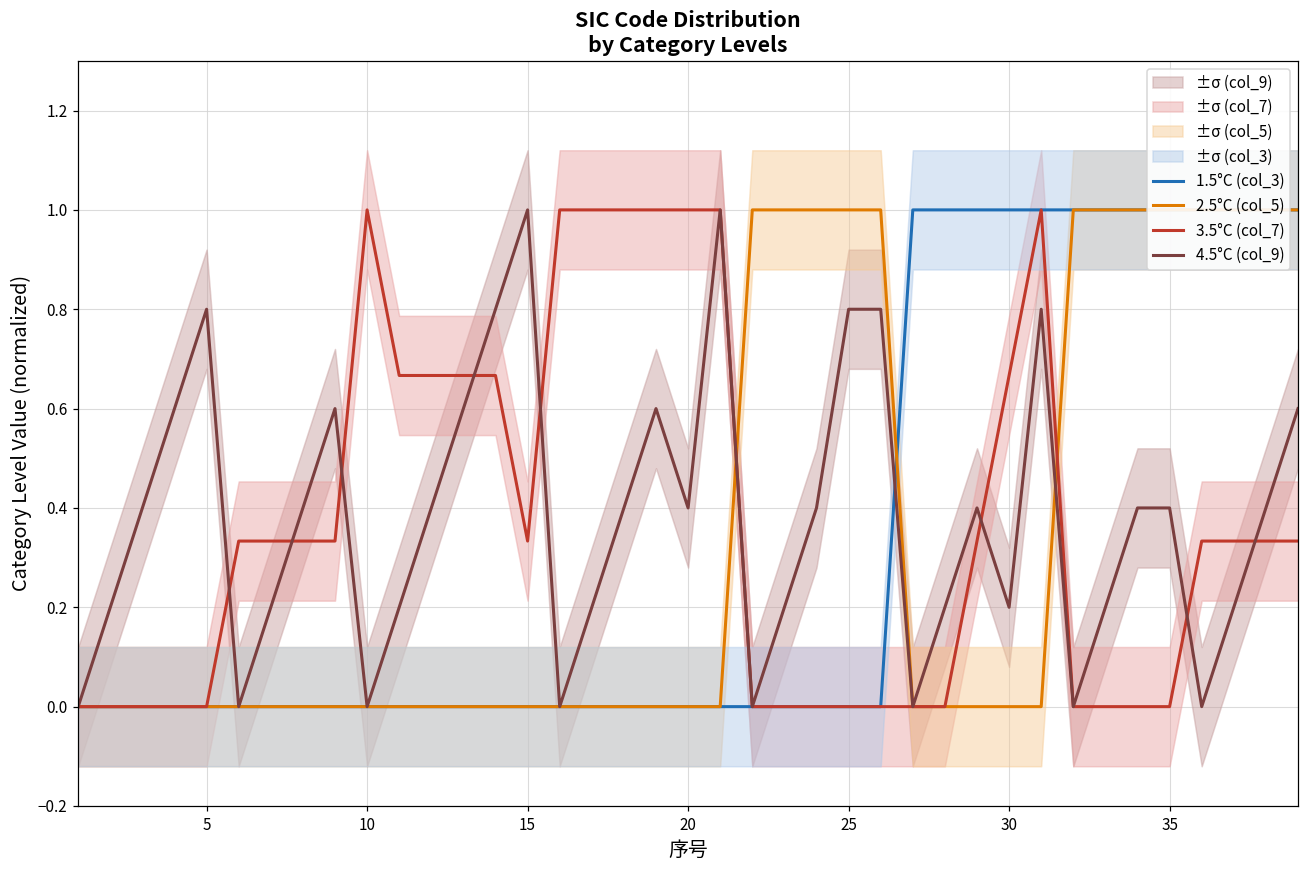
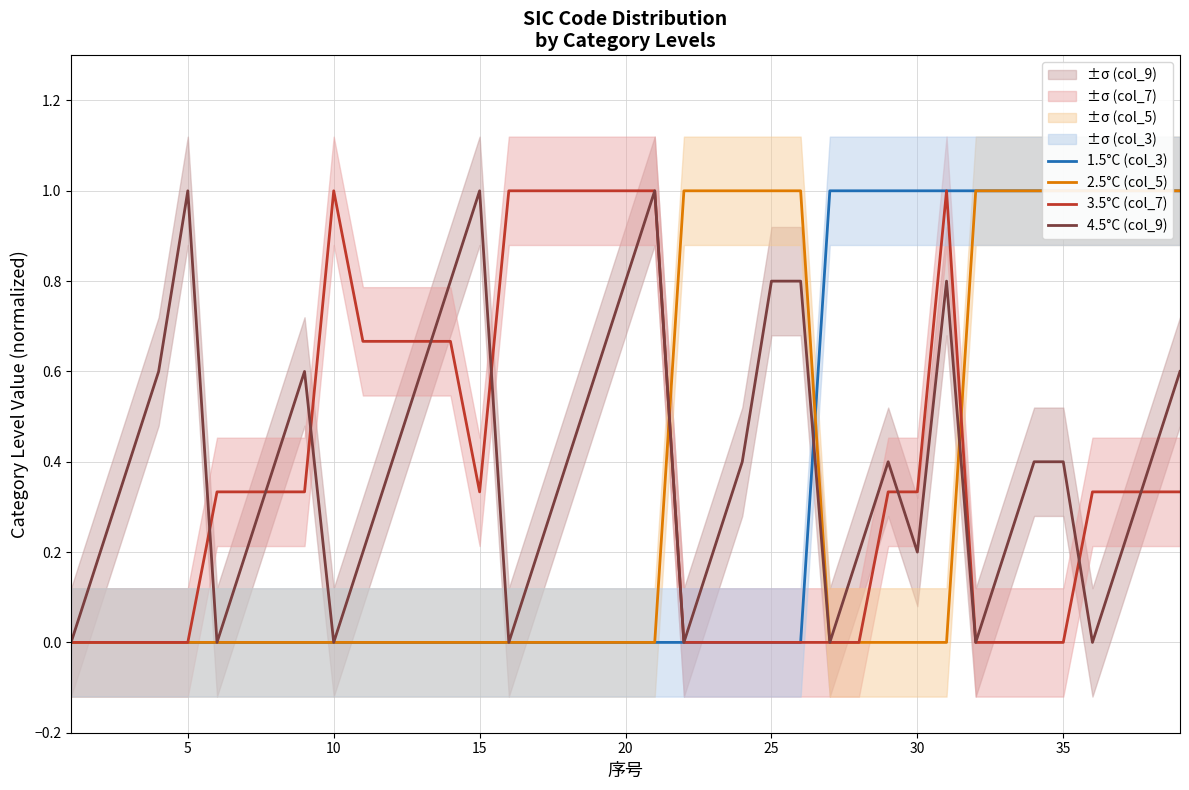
  {
    "1.5°C (col_3)": {
      "30": 1.00
    },
    "2.5°C (col_5)": {
      "25": 1.00,
      "30": 0.00
    },
    "3.5°C (col_7)": {
      "10": 1.00,
      "15": 0.33,
      "20": 1.00,
-     "30": 0.67,
+     "30": 0.33,
      "35": 0.00
    },
    "4.5°C (col_9)": {
-     "5": 0.80,
+     "5": 1.00,
      "15": 1.00,
-     "20": 0.40,
+     "20": 0.80,
      "25": 0.80,
      "30": 0.20,
      "35": 0.40
    }
  }
